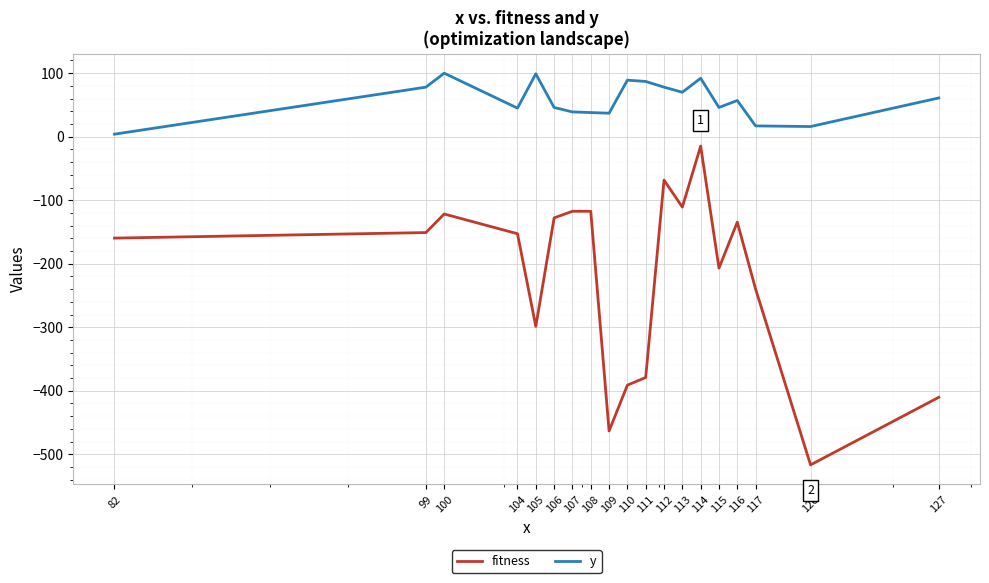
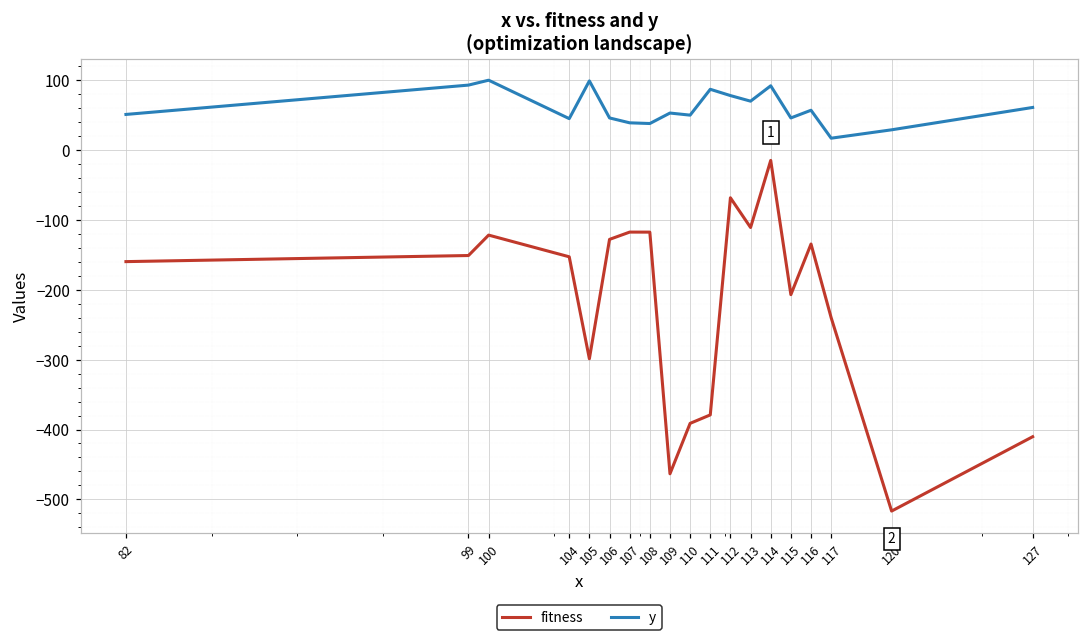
  {
    "fitness": {
      "82": -160,
      "99": -150,
      "100": -120,
      "104": -150,
      "105": -300,
      "106": -130,
      "107": -120,
      "108": -120,
      "109": -460,
      "110": -390,
      "111": -380,
      "112": -70,
      "113": -110,
      "114": -10,
      "115": -210,
      "116": -130,
      "117": -240,
      "127": -410
    },
    "y": {
-     "82": 0,
-     "99": 80,
+     "82": 50,
+     "99": 90,
      "100": 100,
      "104": 50,
      "105": 100,
      "106": 50,
      "107": 40,
      "108": 40,
-     "109": 40,
-     "110": 90,
+     "109": 50,
+     "110": 50,
      "111": 90,
      "112": 80,
      "113": 70,
      "114": 90,
      "116": 60,
      "117": 20,
-     "120": 20,
+     "120": 30,
      "127": 60
    }
  }
